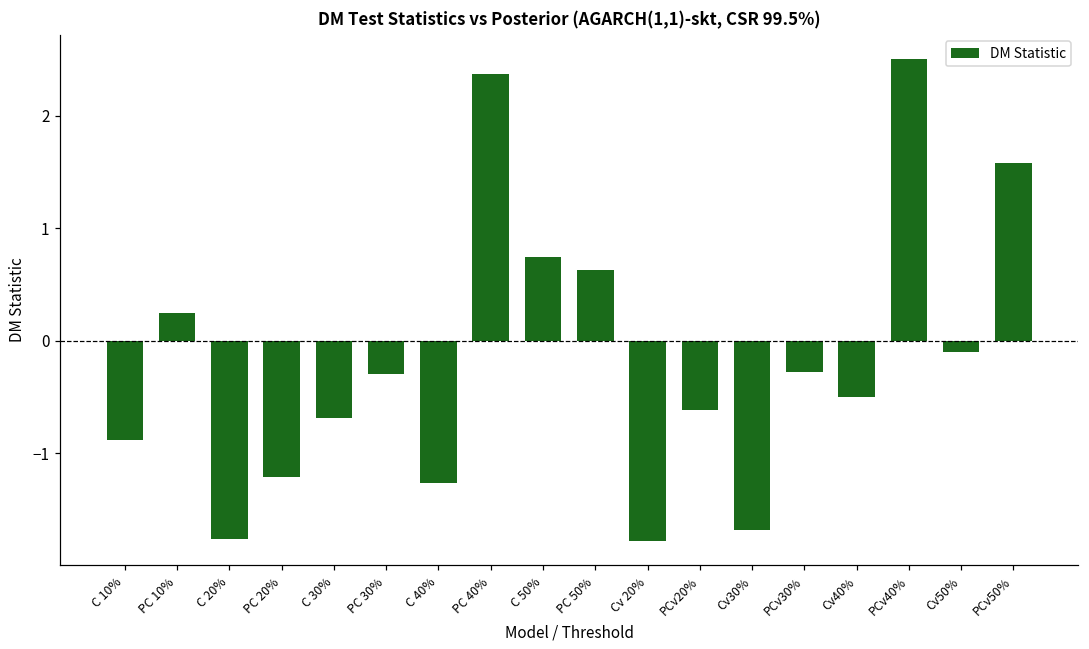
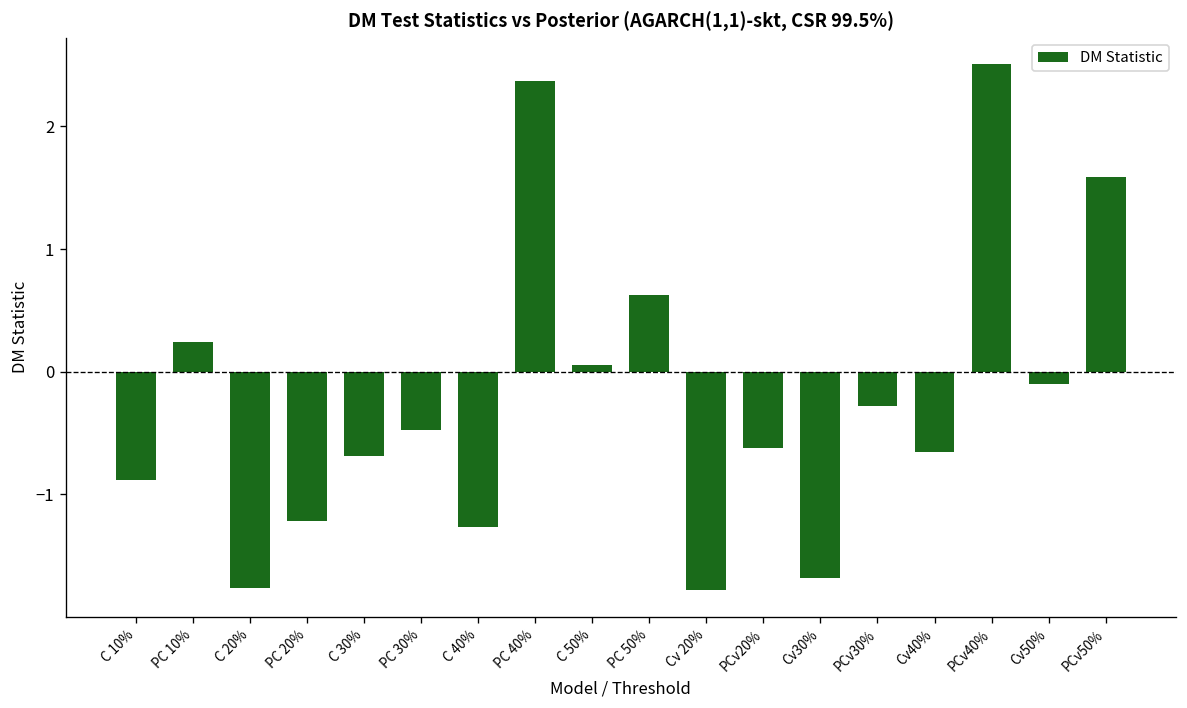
  {
    "C 10%": -0.89,
    "PC 10%": 0.24,
    "C 20%": -1.76,
    "PC 20%": -1.21,
    "C 30%": -0.69,
-   "PC 30%": -0.29,
+   "PC 30%": -0.47,
    "C 40%": -1.26,
    "PC 40%": 2.37,
-   "C 50%": 0.74,
+   "C 50%": 0.05,
    "PC 50%": 0.63,
    "Cv 20%": -1.78,
    "PCv20%": -0.62,
    "Cv30%": -1.69,
    "PCv30%": -0.28,
-   "Cv40%": -0.50,
+   "Cv40%": -0.66,
    "PCv40%": 2.51,
    "Cv50%": -0.10,
    "PCv50%": 1.58
  }
